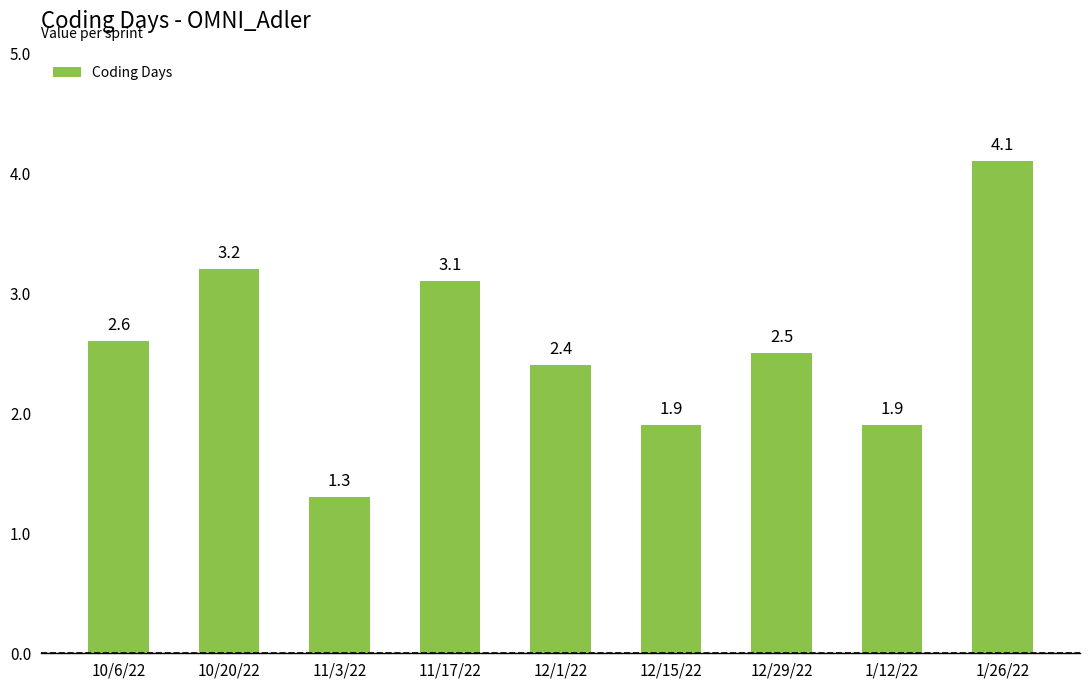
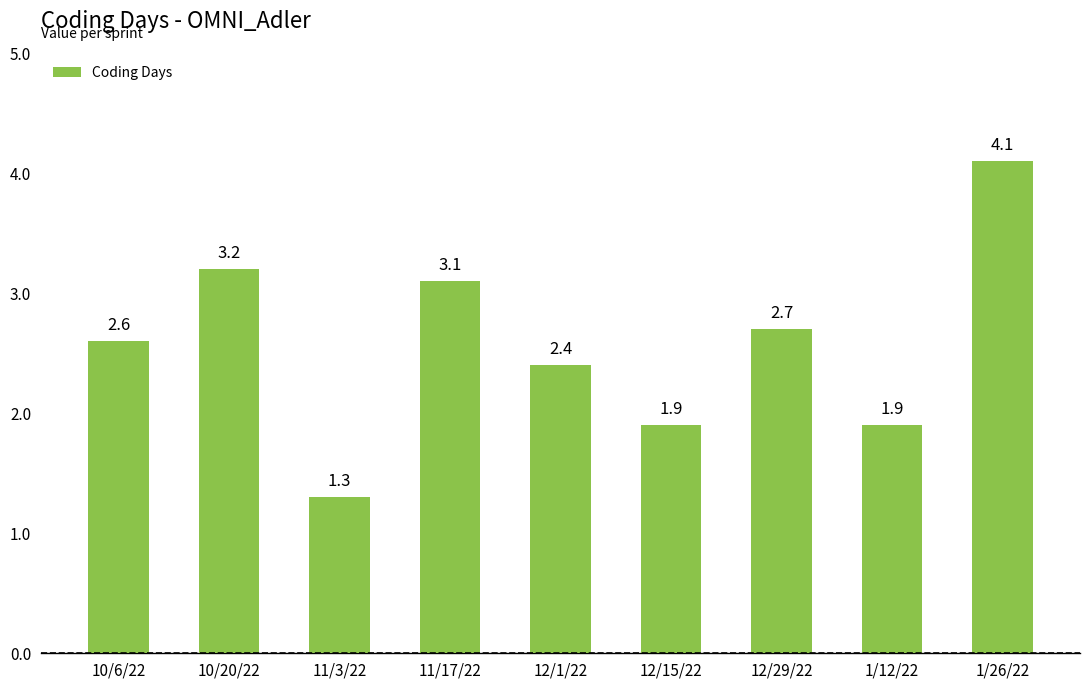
  {
    "10/6/22": 2.6,
    "10/20/22": 3.2,
    "11/3/22": 1.3,
    "11/17/22": 3.1,
    "12/1/22": 2.4,
    "12/15/22": 1.9,
-   "12/29/22": 2.5,
+   "12/29/22": 2.7,
    "1/12/22": 1.9,
    "1/26/22": 4.1
  }
